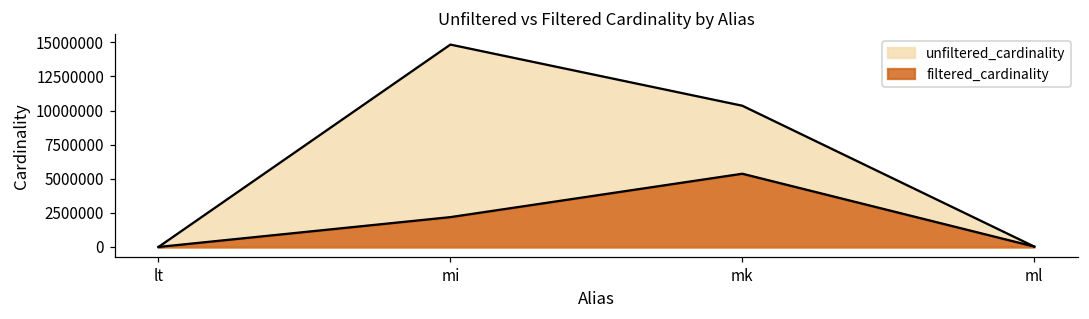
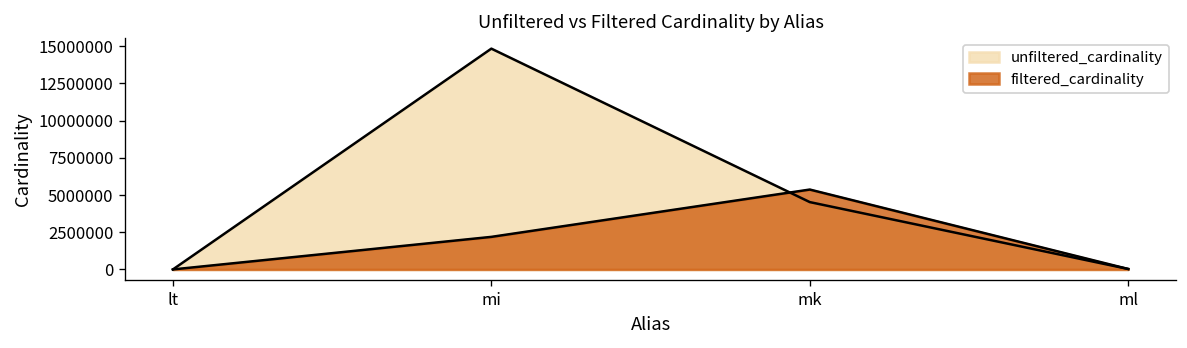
  {
    "unfiltered_cardinality": {
      "mi": 14800000,
-     "mk": 10400000
+     "mk": 4500000
    },
    "filtered_cardinality": {
      "mi": 2200000,
      "mk": 5400000
    }
  }
